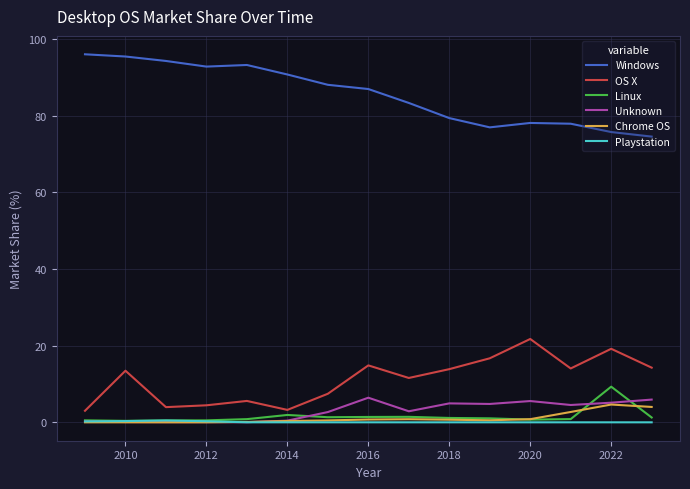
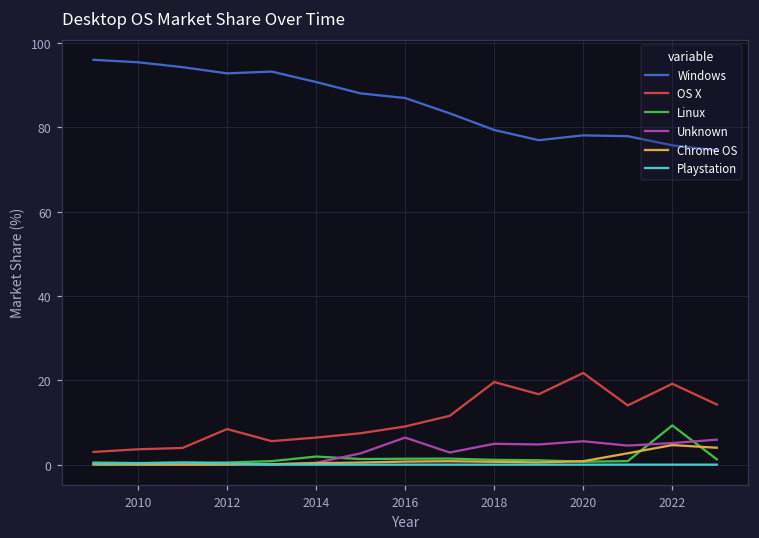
  {
    "Windows": {
      "2010": 95,
      "2012": 93,
      "2014": 91,
      "2016": 87,
      "2018": 79,
      "2020": 78
    },
    "OS X": {
-     "2010": 13,
-     "2012": 4,
-     "2014": 3,
-     "2016": 15,
-     "2018": 14,
+     "2010": 4,
+     "2012": 8,
+     "2014": 6,
+     "2016": 9,
+     "2018": 20,
      "2020": 22,
      "2022": 19
    },
    "Linux": {
      "2014": 2,
      "2022": 9
    },
    "Unknown": {
      "2016": 6,
      "2018": 5,
      "2020": 6
    },
    "Playstation": {
      "2016": 0,
      "2018": 0,
      "2020": 0,
      "2022": 0
    }
  }
